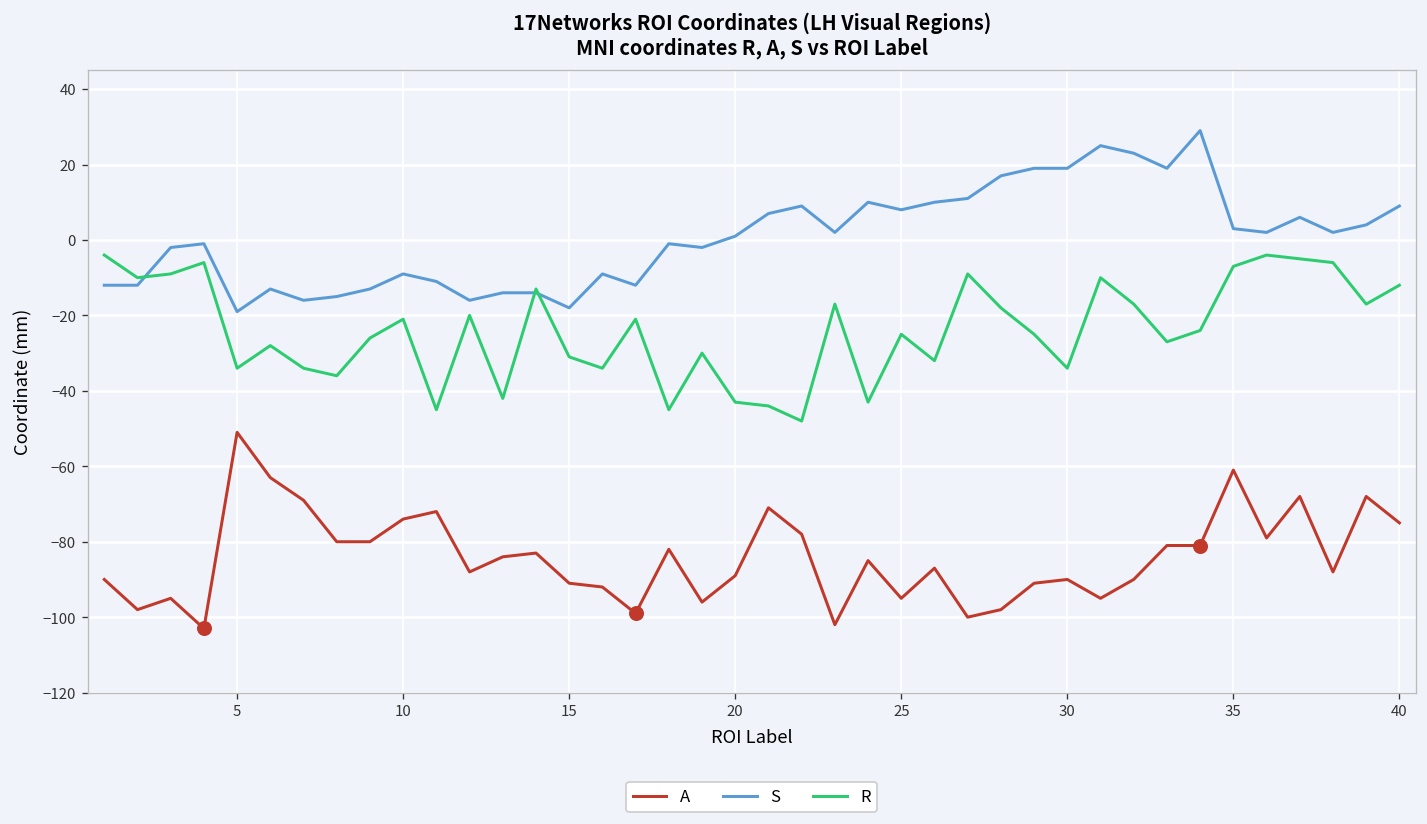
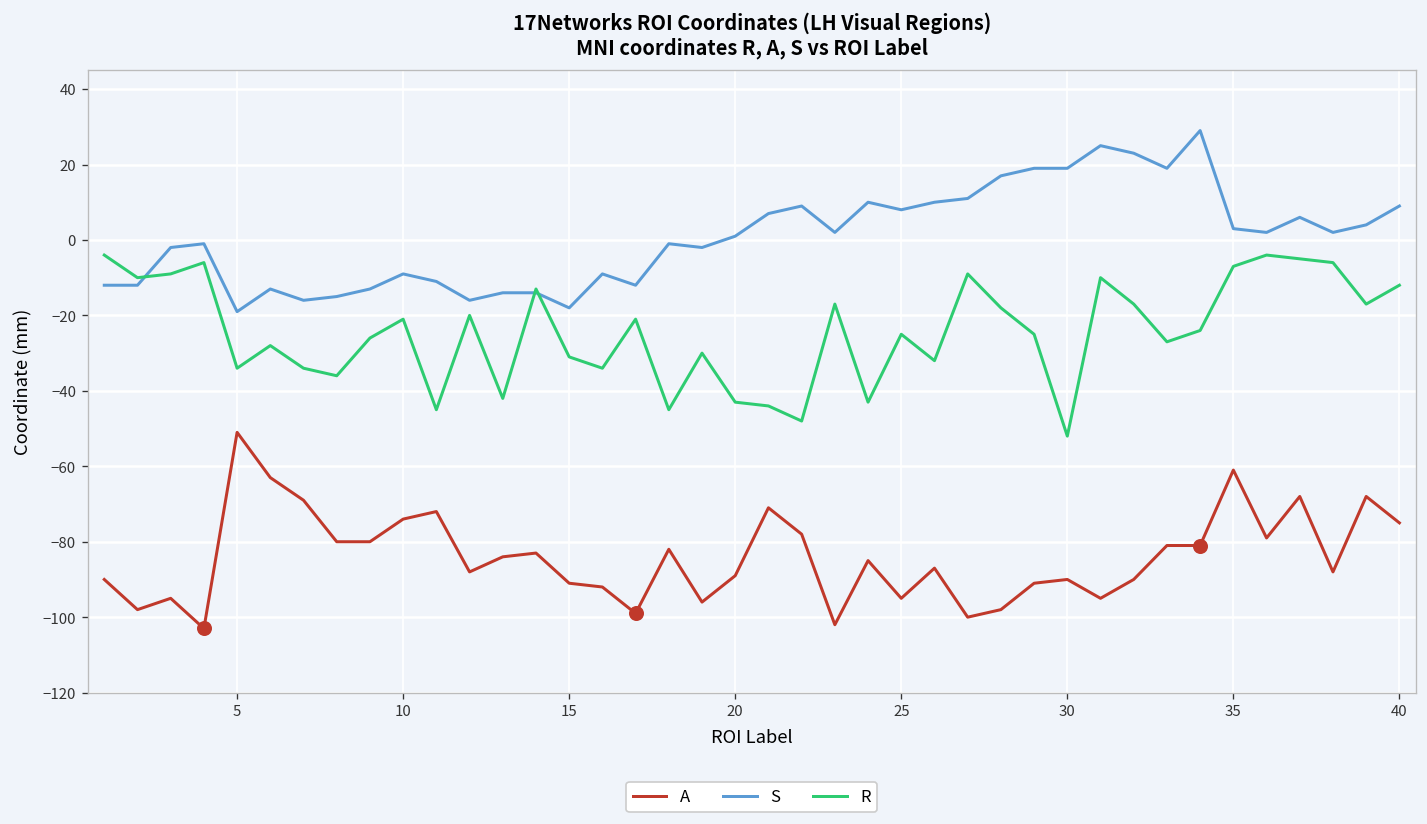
  {
    "S": {
      "5": -19,
      "10": -9,
      "15": -18,
      "20": 1,
      "25": 8,
      "30": 19,
      "35": 3,
      "40": 9
    },
    "R": {
      "5": -34,
      "10": -21,
      "15": -31,
      "20": -43,
      "25": -25,
-     "30": -34,
+     "30": -52,
      "35": -7,
      "40": -12
    }
  }
